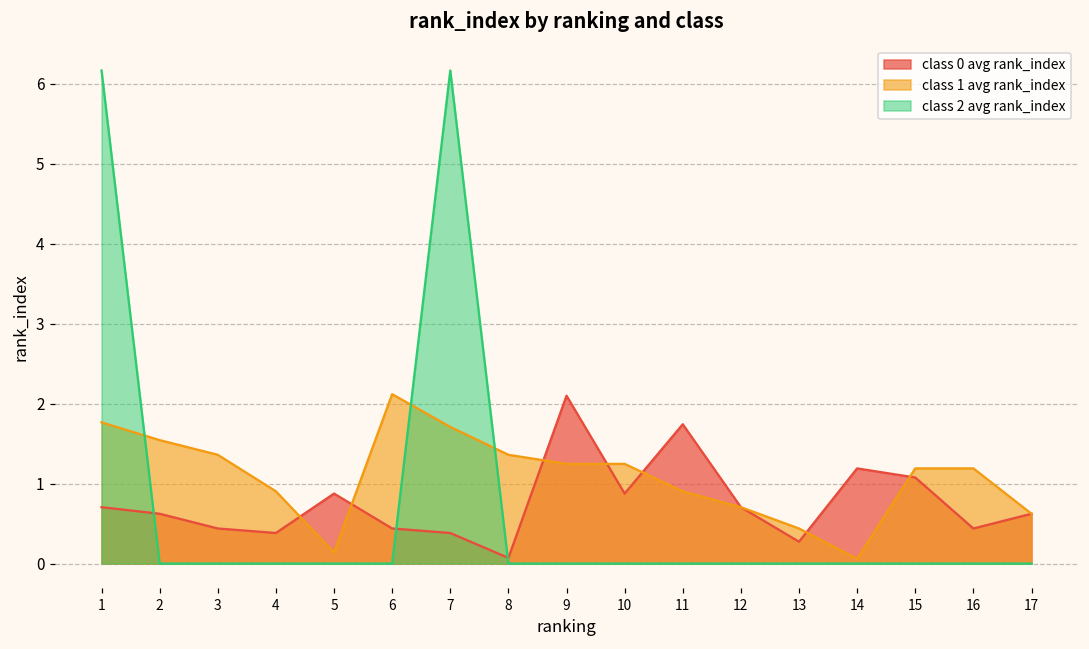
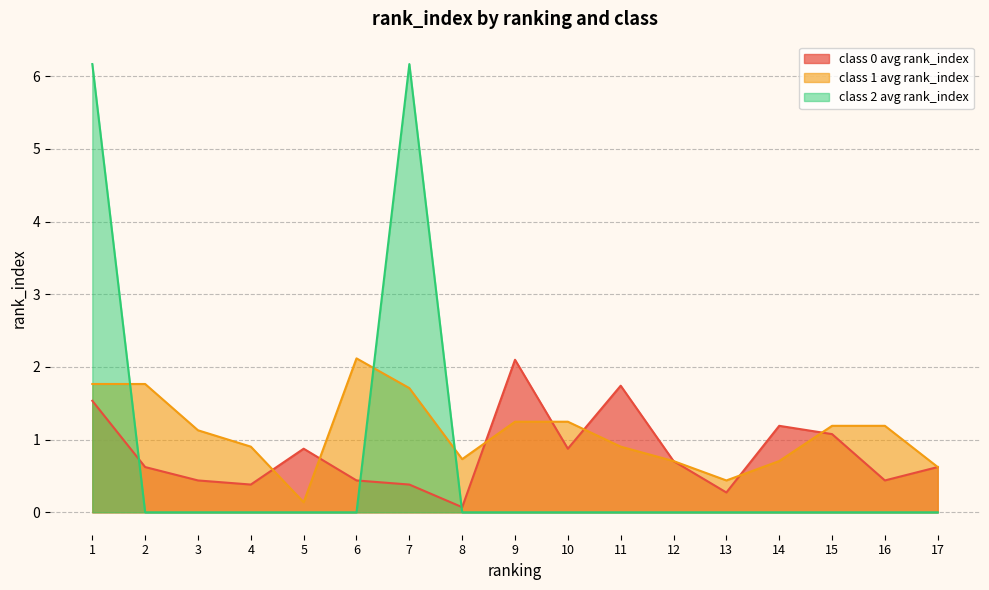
  {
    "class 0 avg rank_index": {
-     "1": 0.7,
+     "1": 1.5,
      "2": 0.6,
      "3": 0.4,
      "4": 0.4,
      "5": 0.9,
      "6": 0.4,
      "7": 0.4,
      "8": 0.1,
      "9": 2.1,
      "10": 0.9,
      "11": 1.7,
      "13": 0.3,
      "14": 1.2,
      "15": 1.1,
      "16": 0.4
    },
    "class 1 avg rank_index": {
      "1": 1.8,
-     "2": 1.5,
-     "3": 1.4,
+     "2": 1.8,
+     "3": 1.1,
      "4": 0.9,
      "5": 0.1,
      "6": 2.1,
      "7": 1.7,
-     "8": 1.4,
+     "8": 0.7,
      "9": 1.2,
      "10": 1.2,
      "11": 0.9,
      "13": 0.4,
-     "14": 0.1,
+     "14": 0.7,
      "15": 1.2,
      "16": 1.2
    },
    "class 2 avg rank_index": {
      "1": 6.2,
      "2": 0.0,
      "3": 0.0,
      "4": 0.0,
      "5": 0.0,
      "6": 0.0,
      "7": 6.2,
      "8": 0.0,
      "9": 0.0,
      "10": 0.0,
      "11": 0.0,
      "12": 0.0,
      "13": 0.0,
      "14": 0.0,
      "15": 0.0,
      "16": 0.0,
      "17": 0.0
    }
  }
